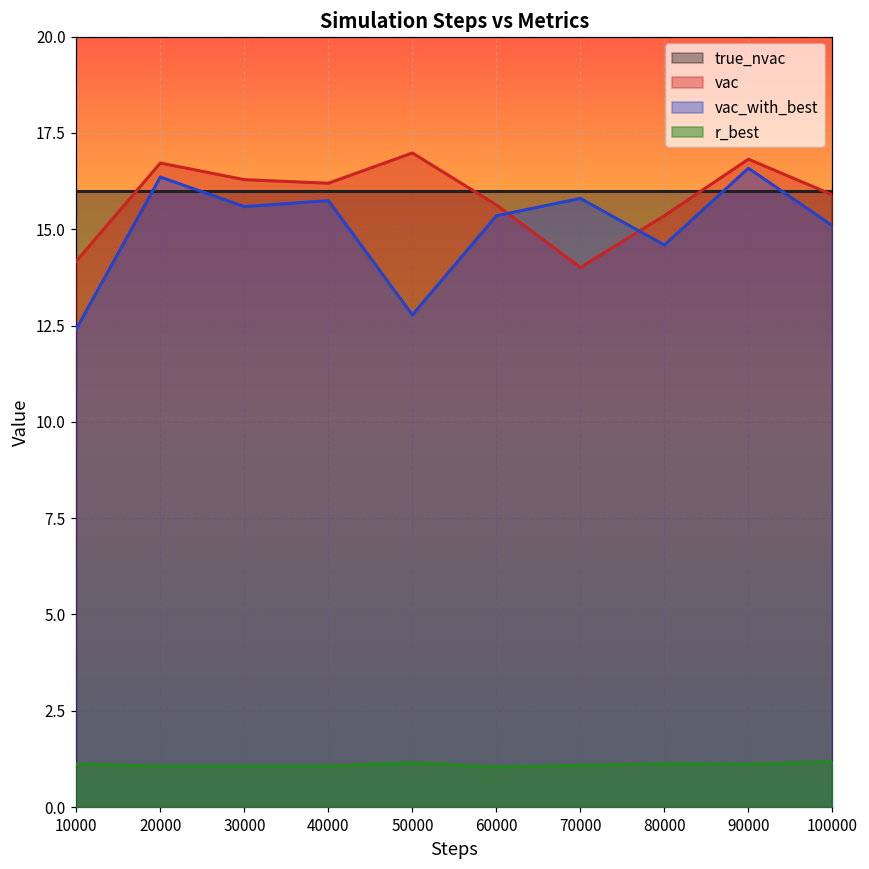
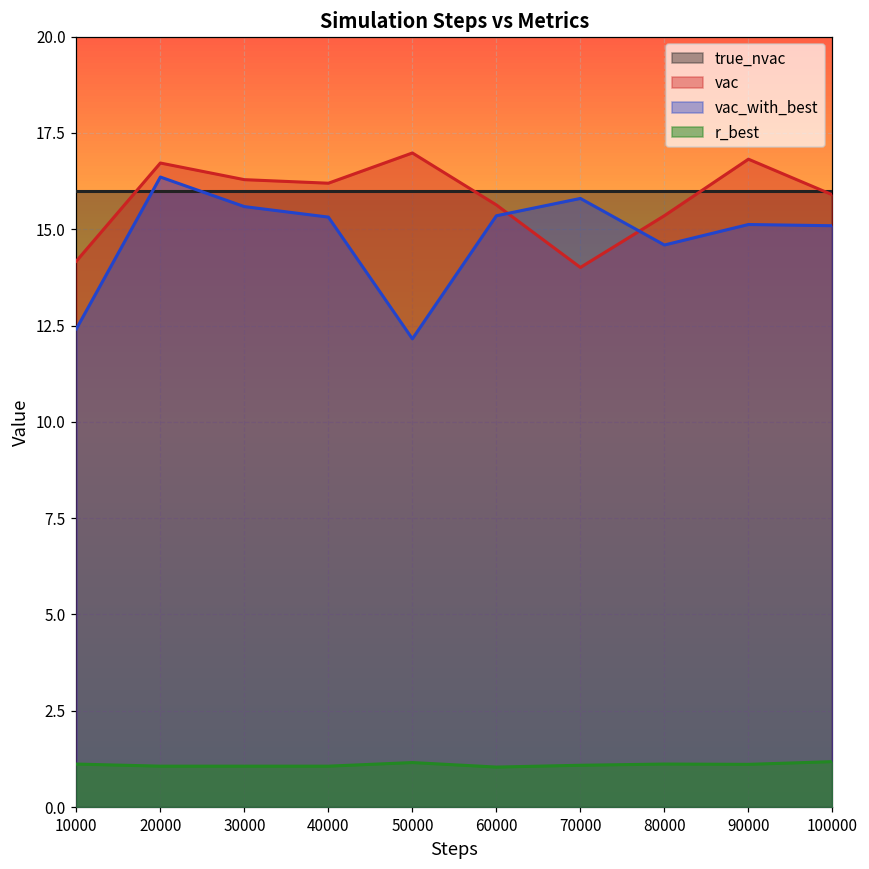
  {
    "vac": {
      "10000": 14.2,
      "20000": 16.7,
      "30000": 16.3,
      "40000": 16.2,
      "50000": 17.0,
      "60000": 15.6,
      "70000": 14.0,
      "80000": 15.4,
      "90000": 16.8,
      "100000": 15.9
    },
    "vac_with_best": {
      "10000": 12.4,
      "20000": 16.4,
      "30000": 15.6,
-     "40000": 15.7,
-     "50000": 12.8,
+     "40000": 15.3,
+     "50000": 12.2,
      "60000": 15.4,
      "70000": 15.8,
      "80000": 14.6,
-     "90000": 16.6,
+     "90000": 15.1,
      "100000": 15.1
    }
  }
